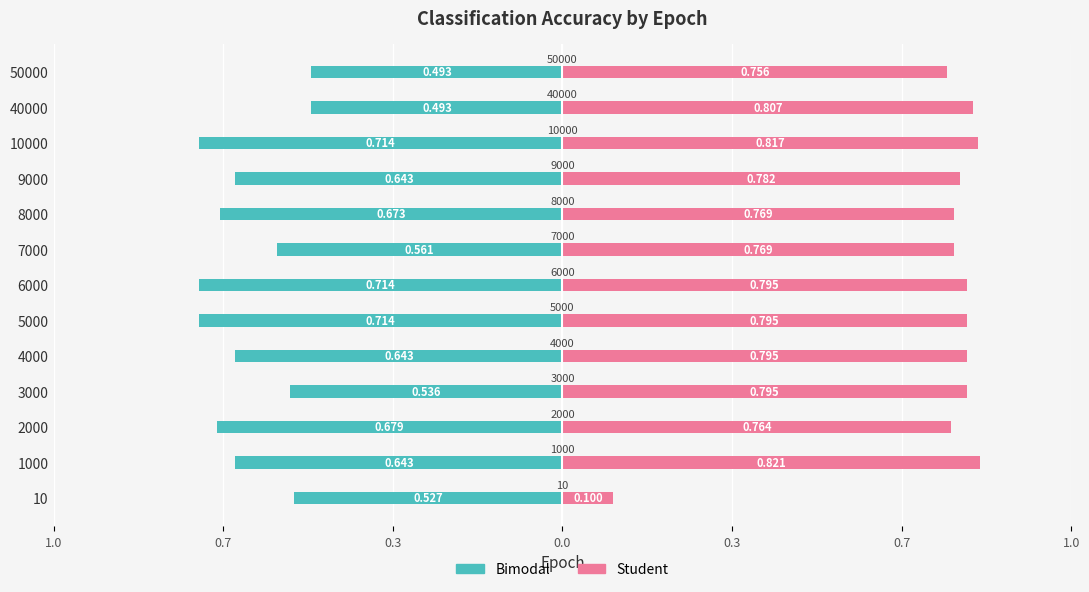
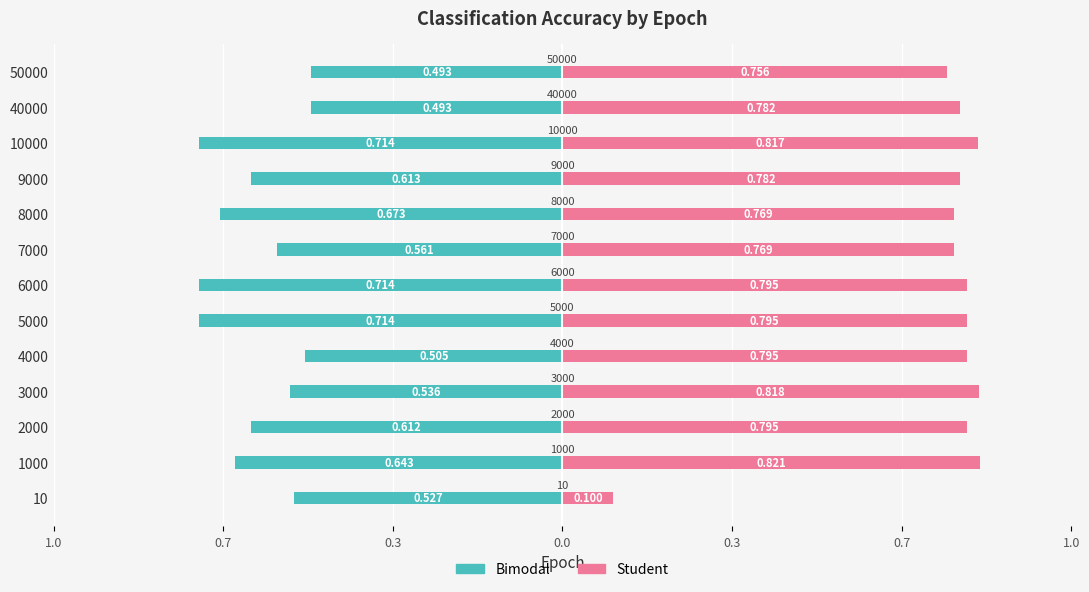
  {
    "Bimodal": {
-     "9000": 0.643,
-     "4000": 0.643,
-     "2000": 0.679
+     "9000": 0.613,
+     "4000": 0.505,
+     "2000": 0.612
    },
    "Student": {
      "50000": 0.756,
-     "40000": 0.807,
+     "40000": 0.782,
      "10000": 0.817,
      "9000": 0.782,
      "8000": 0.769,
      "7000": 0.769,
      "6000": 0.795,
      "5000": 0.795,
      "4000": 0.795,
-     "3000": 0.795,
-     "2000": 0.764,
+     "3000": 0.818,
+     "2000": 0.795,
      "1000": 0.821,
      "10": 0.100
    }
  }
